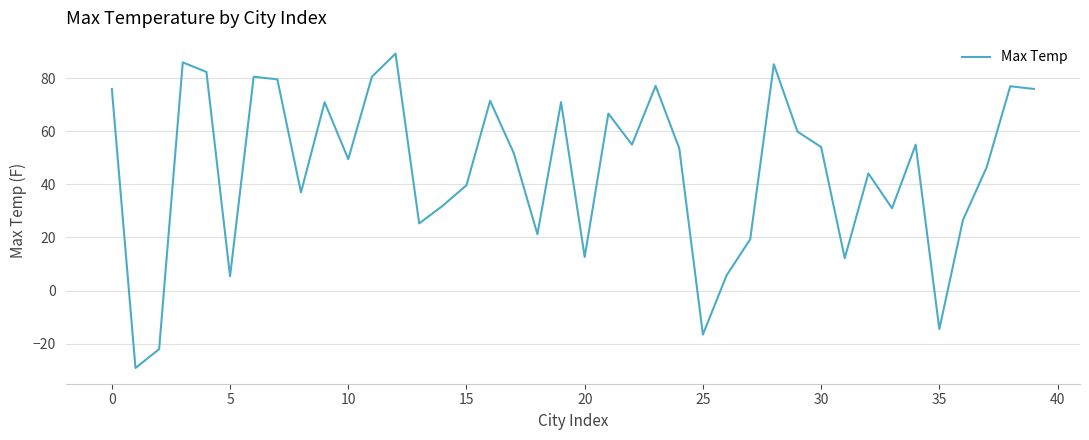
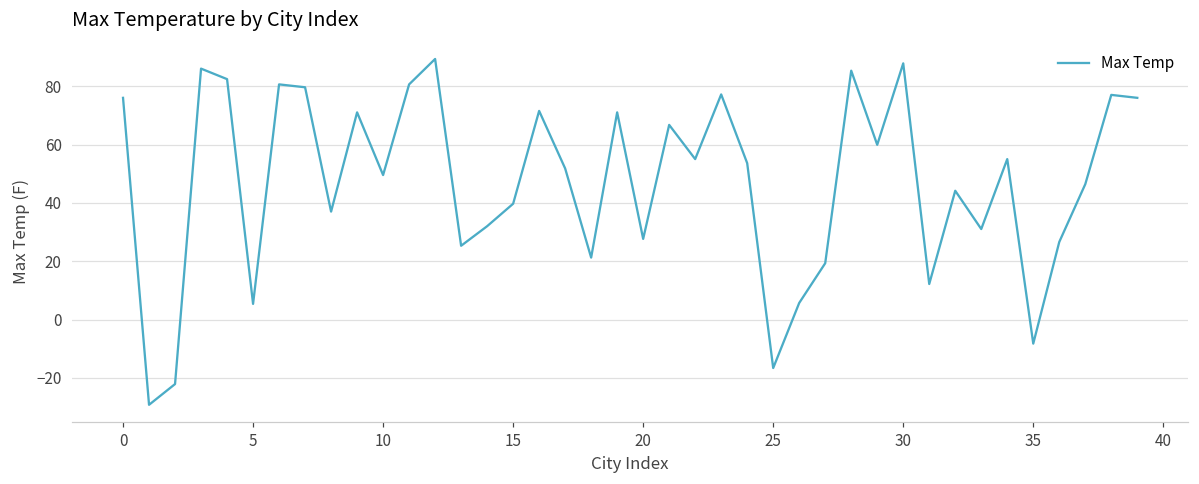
  {
    "0": 76,
    "5": 5,
    "10": 50,
    "15": 40,
-   "20": 13,
+   "20": 28,
    "25": -17,
-   "30": 54,
-   "35": -15
+   "30": 88,
+   "35": -8
  }
